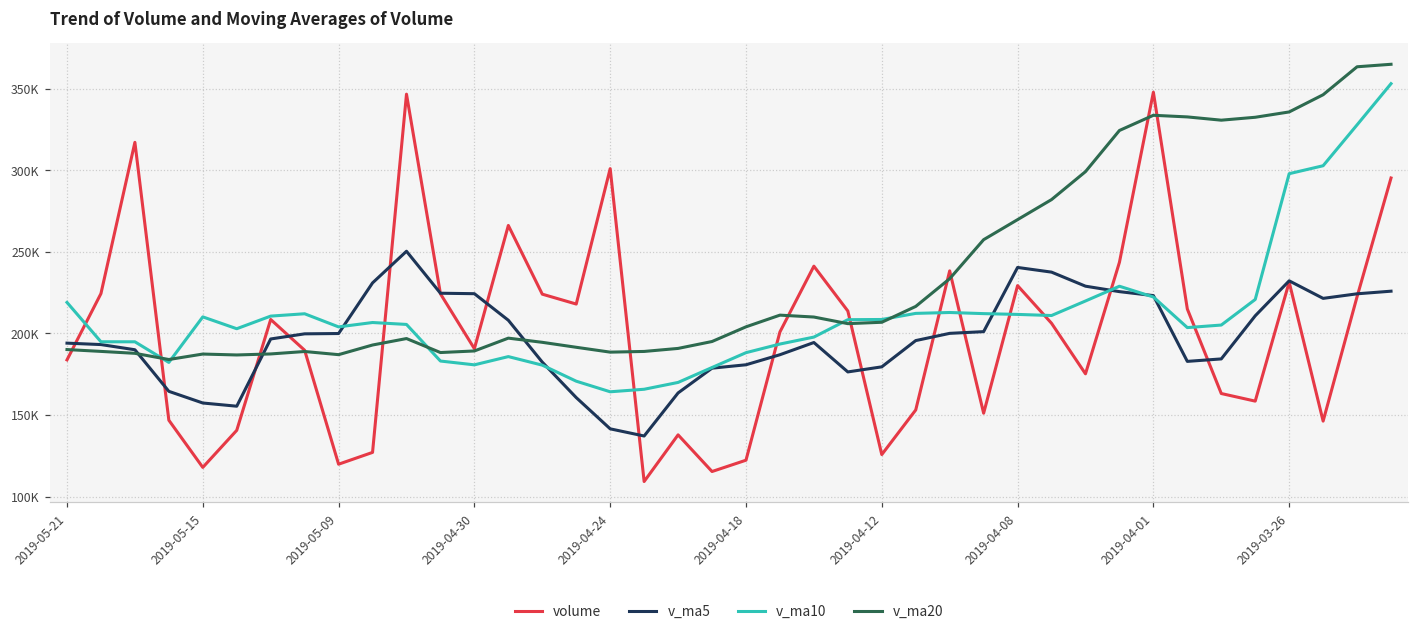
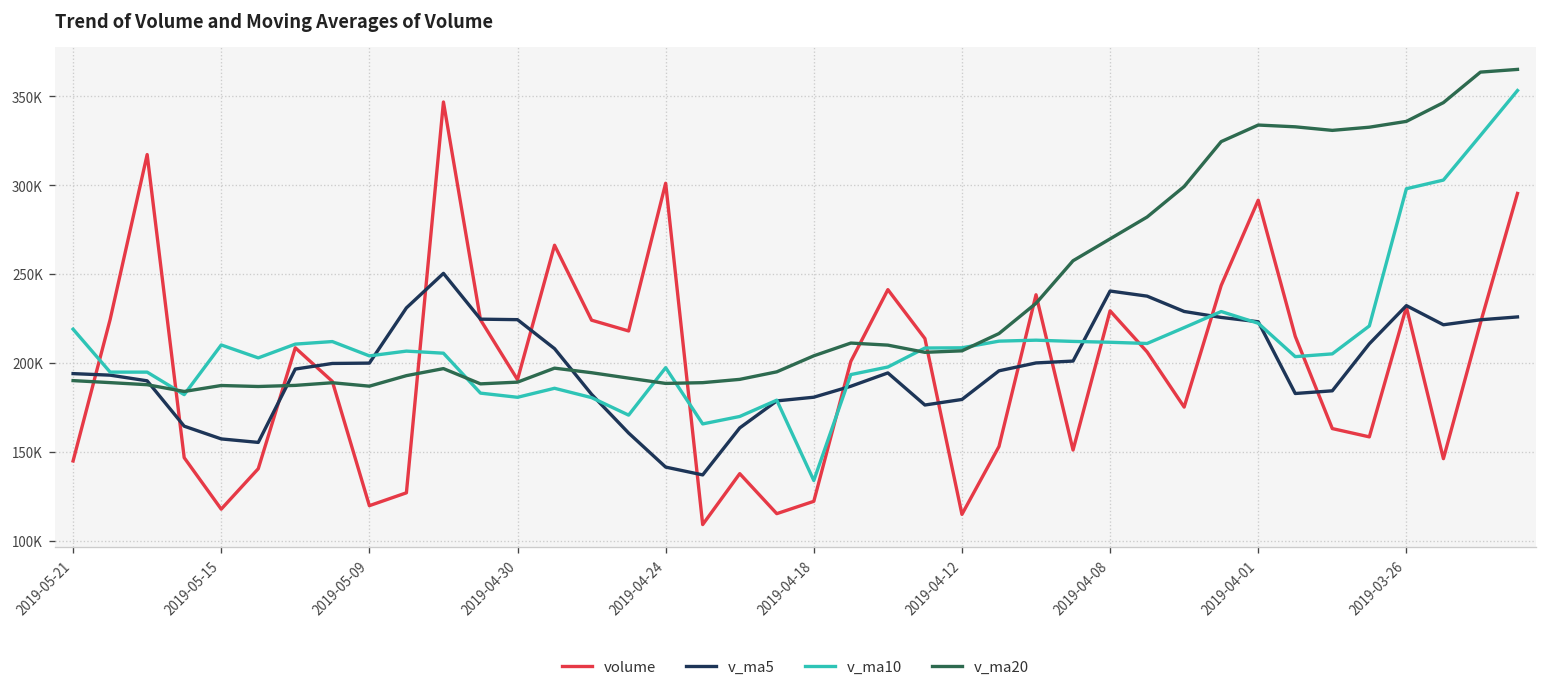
  {
    "volume": {
-     "2019-05-21": 184000,
+     "2019-05-21": 145000,
      "2019-05-15": 118000,
      "2019-05-09": 120000,
      "2019-04-24": 301000,
      "2019-04-18": 122000,
-     "2019-04-12": 126000,
+     "2019-04-12": 115000,
      "2019-04-08": 229000,
-     "2019-04-01": 348000
+     "2019-04-01": 291000
    },
    "v_ma10": {
      "2019-05-21": 219000,
      "2019-05-15": 210000,
      "2019-05-09": 204000,
      "2019-04-30": 181000,
-     "2019-04-24": 164000,
-     "2019-04-18": 188000,
+     "2019-04-24": 197000,
+     "2019-04-18": 134000,
      "2019-04-12": 209000,
      "2019-04-08": 212000,
      "2019-03-26": 298000
    }
  }
